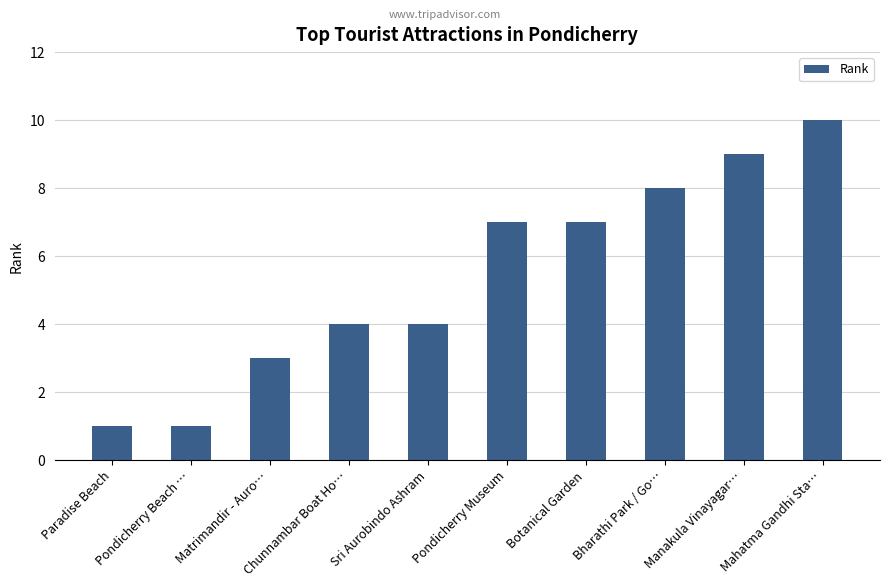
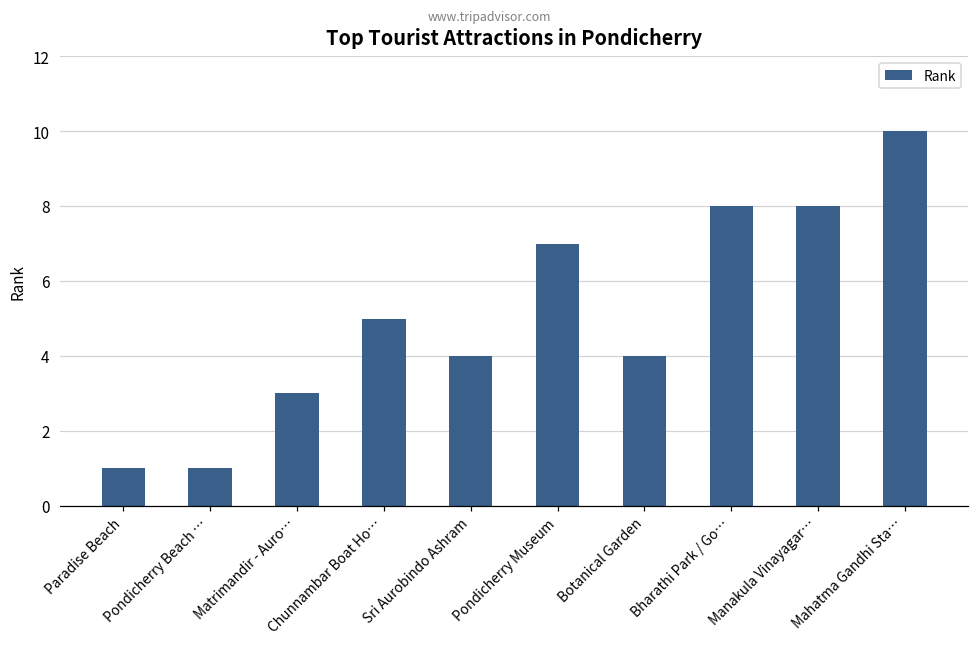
  {
    "Paradise Beach": 1,
    "Pondicherry Beach …": 1,
    "Matrimandir - Auro…": 3,
-   "Chunnambar Boat Ho…": 4,
+   "Chunnambar Boat Ho…": 5,
    "Sri Aurobindo Ashram": 4,
    "Pondicherry Museum": 7,
-   "Botanical Garden": 7,
+   "Botanical Garden": 4,
    "Bharathi Park / Go…": 8,
-   "Manakula Vinayagar…": 9,
+   "Manakula Vinayagar…": 8,
    "Mahatma Gandhi Sta…": 10
  }
